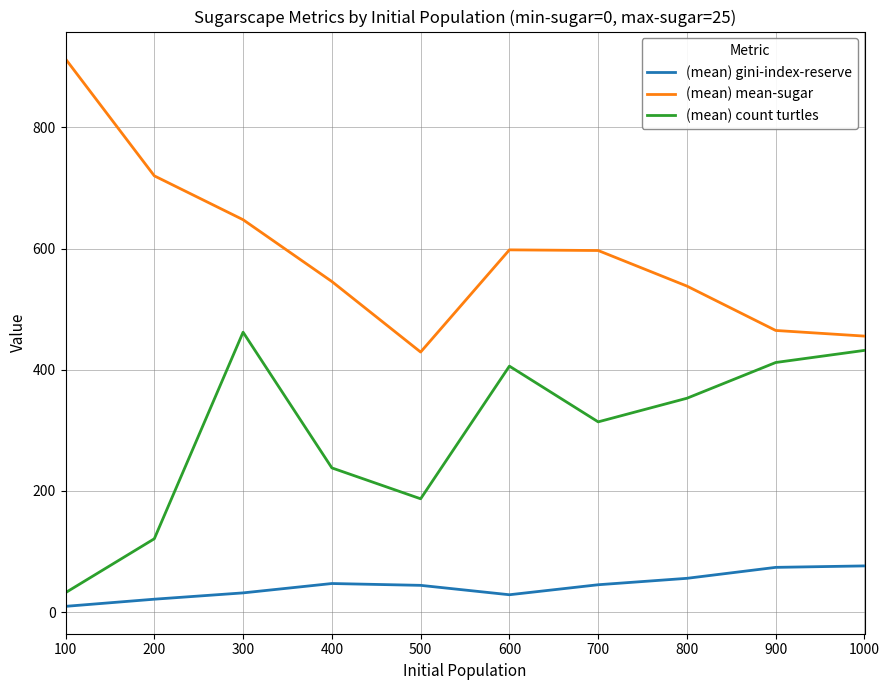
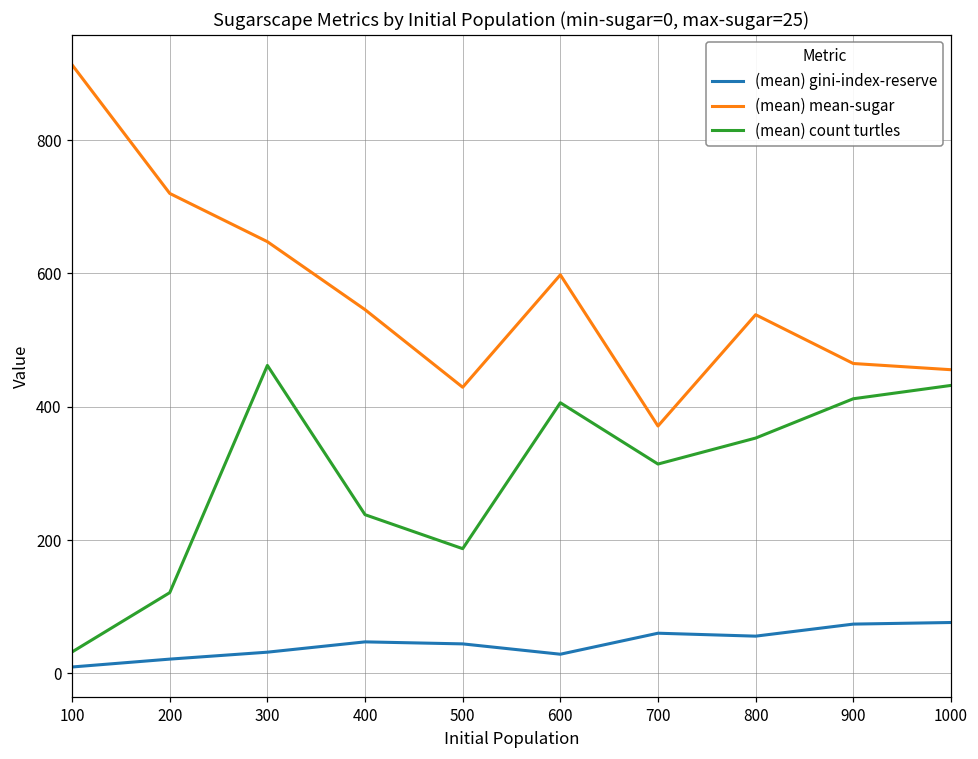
  {
    "(mean) gini-index-reserve": {
      "100": 10,
      "200": 20,
      "300": 30,
      "400": 50,
      "500": 40,
      "600": 30,
-     "700": 50,
+     "700": 60,
      "800": 60,
      "900": 70,
      "1000": 80
    },
    "(mean) mean-sugar": {
      "100": 910,
      "200": 720,
      "300": 650,
      "400": 550,
      "500": 430,
      "600": 600,
-     "700": 600,
+     "700": 370,
      "800": 540,
      "900": 460,
      "1000": 460
    },
    "(mean) count turtles": {
      "100": 30,
      "200": 120,
      "300": 460,
      "400": 240,
      "500": 190,
      "600": 410,
      "700": 310,
      "800": 350,
      "900": 410,
      "1000": 430
    }
  }
